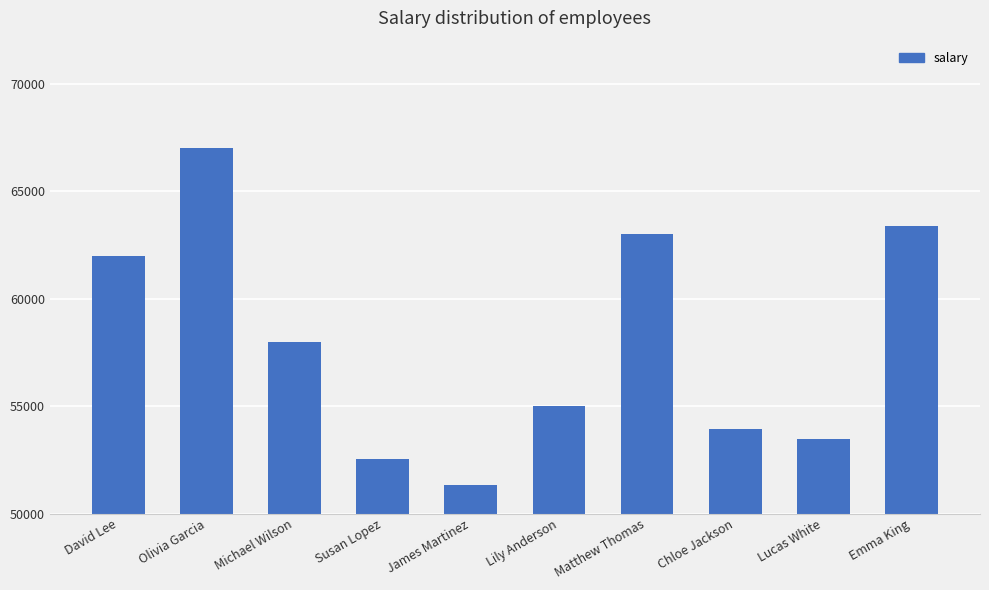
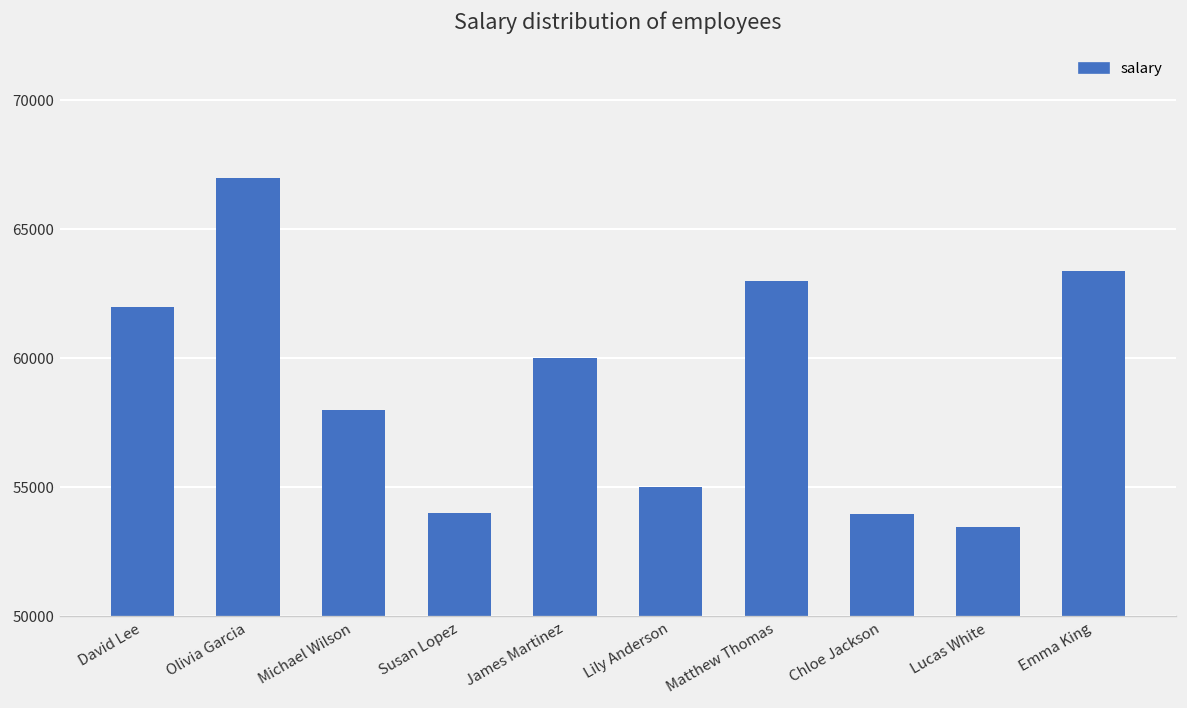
  {
    "David Lee": 62000,
    "Olivia Garcia": 67000,
    "Michael Wilson": 58000,
-   "Susan Lopez": 52600,
-   "James Martinez": 51300,
+   "Susan Lopez": 54000,
+   "James Martinez": 60000,
    "Lily Anderson": 55000,
    "Matthew Thomas": 63000,
    "Chloe Jackson": 53900,
    "Lucas White": 53500,
    "Emma King": 63400
  }
